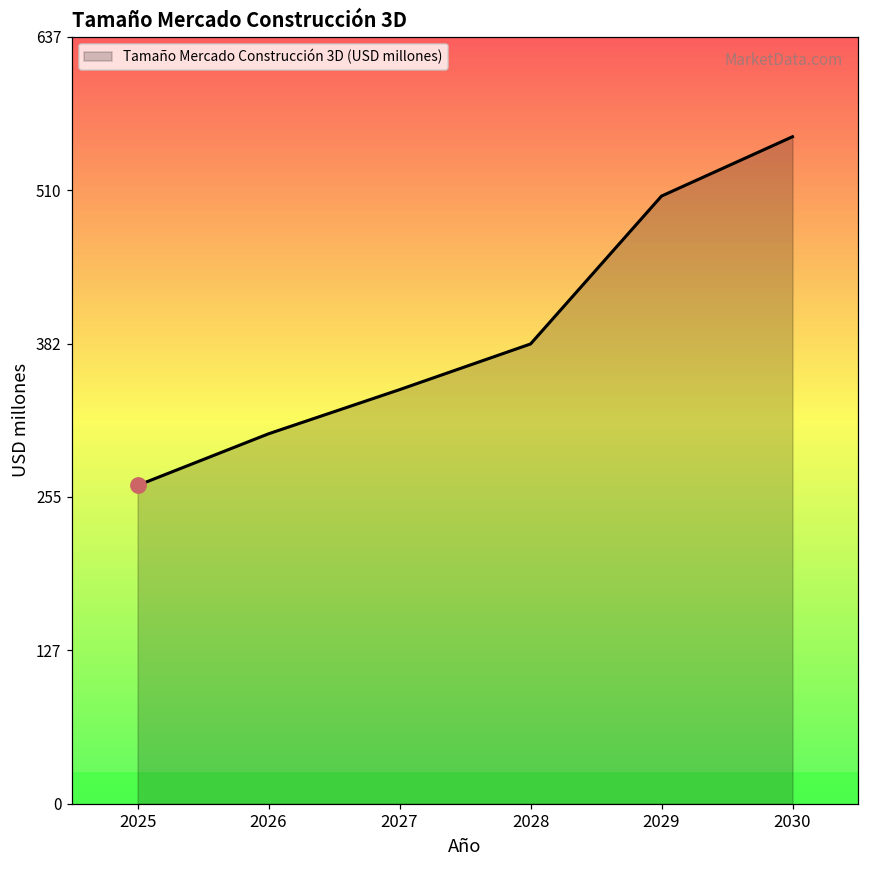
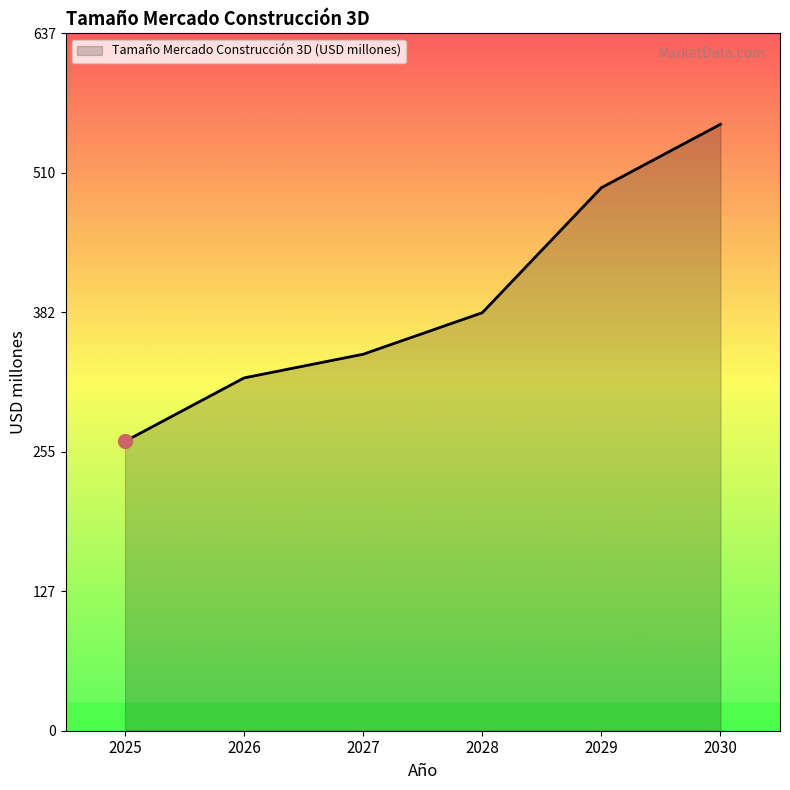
  {
    "Tamaño Mercado Construcción 3D (USD millones)": {
-     "2026": 308,
+     "2026": 323,
      "2027": 344,
      "2028": 382,
-     "2029": 505,
+     "2029": 496,
      "2030": 554
    }
  }
